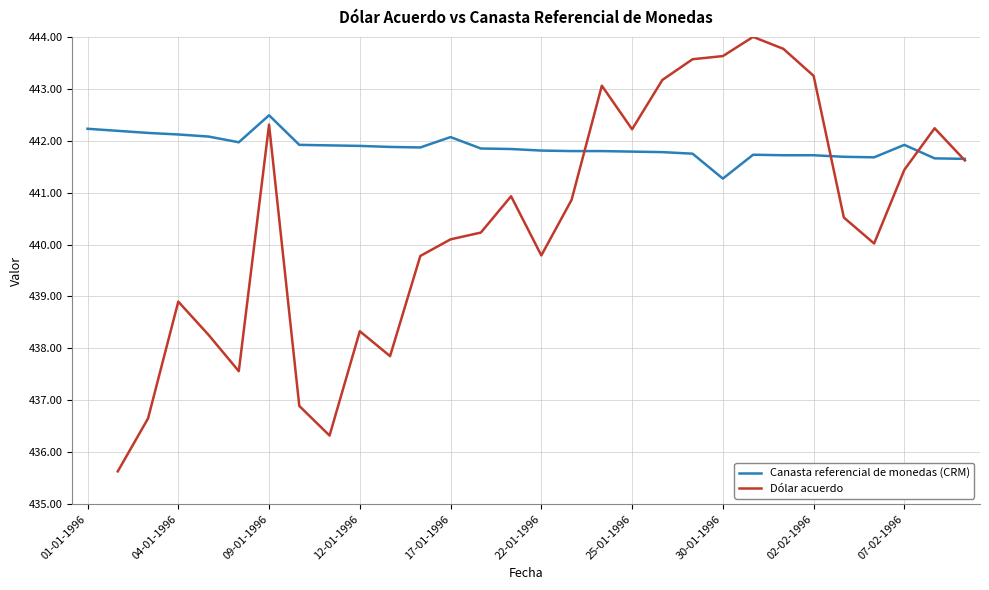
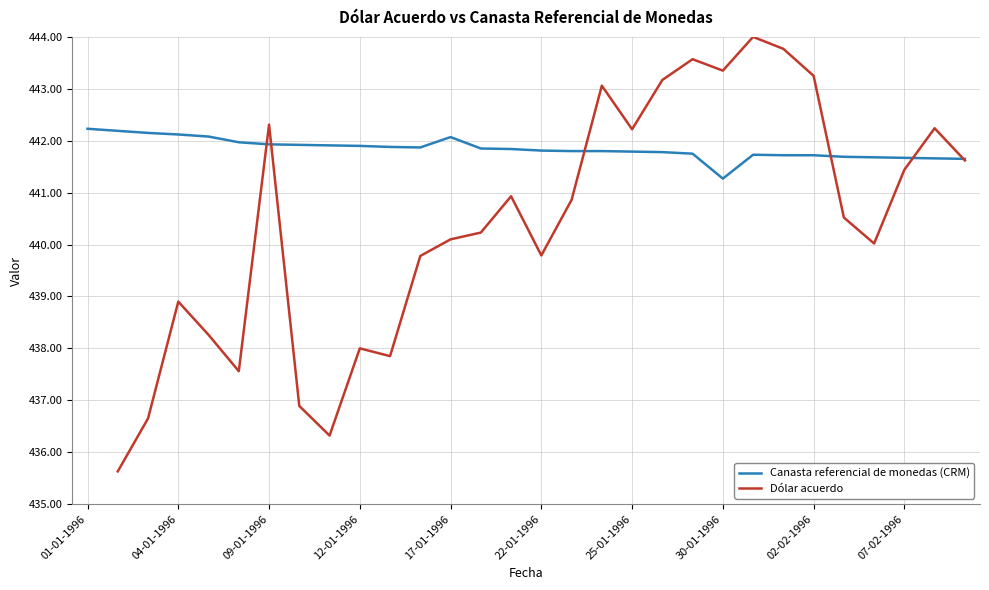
  {
    "Canasta referencial de monedas (CRM)": {
      "01-01-1996": 442.2,
      "04-01-1996": 442.1,
-     "09-01-1996": 442.5,
+     "09-01-1996": 441.9,
      "12-01-1996": 441.9,
      "17-01-1996": 442.1,
      "22-01-1996": 441.8,
      "25-01-1996": 441.8,
      "30-01-1996": 441.3,
      "02-02-1996": 441.7,
-     "07-02-1996": 441.9
+     "07-02-1996": 441.7
    },
    "Dólar acuerdo": {
      "04-01-1996": 438.9,
      "09-01-1996": 442.3,
-     "12-01-1996": 438.3,
+     "12-01-1996": 438.0,
      "17-01-1996": 440.1,
      "22-01-1996": 439.8,
      "25-01-1996": 442.2,
-     "30-01-1996": 443.6,
+     "30-01-1996": 443.4,
      "02-02-1996": 443.3,
      "07-02-1996": 441.4
    }
  }
